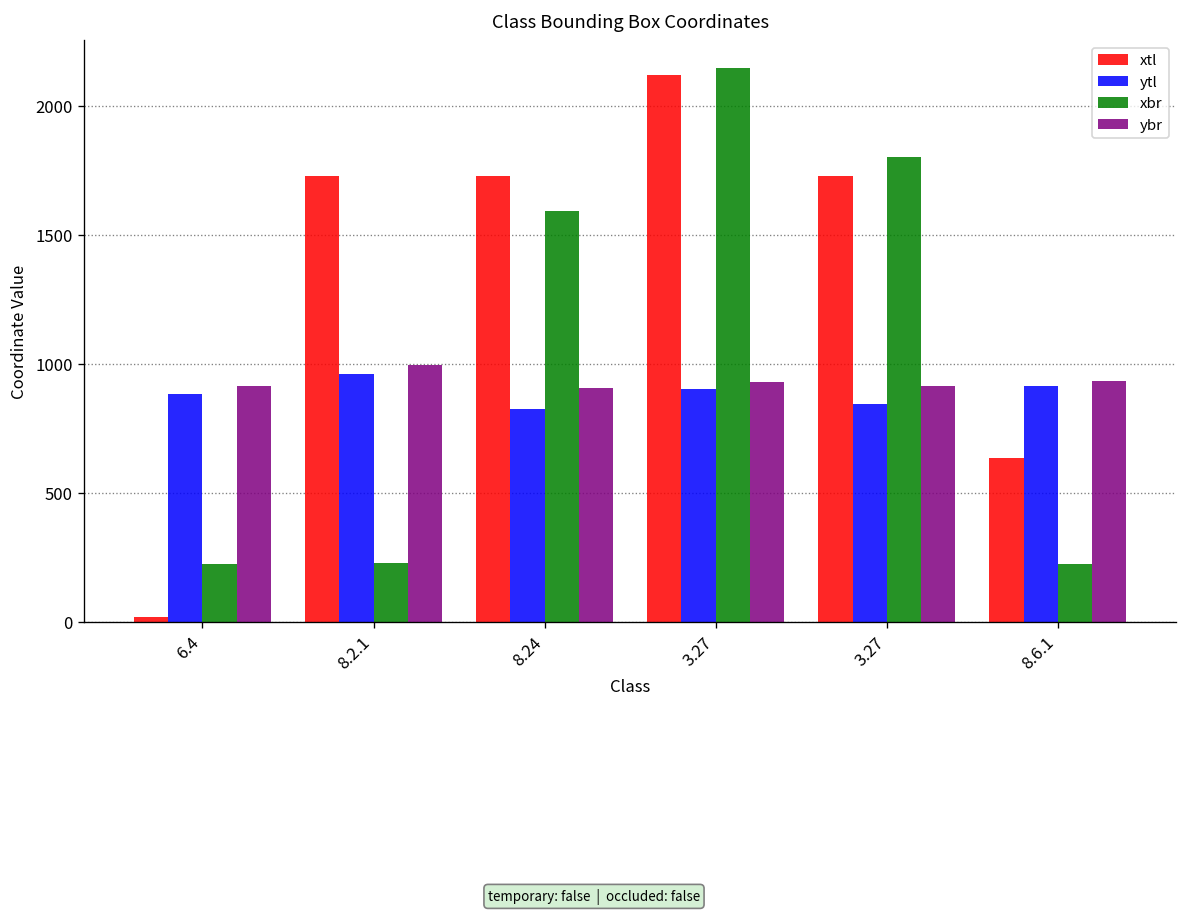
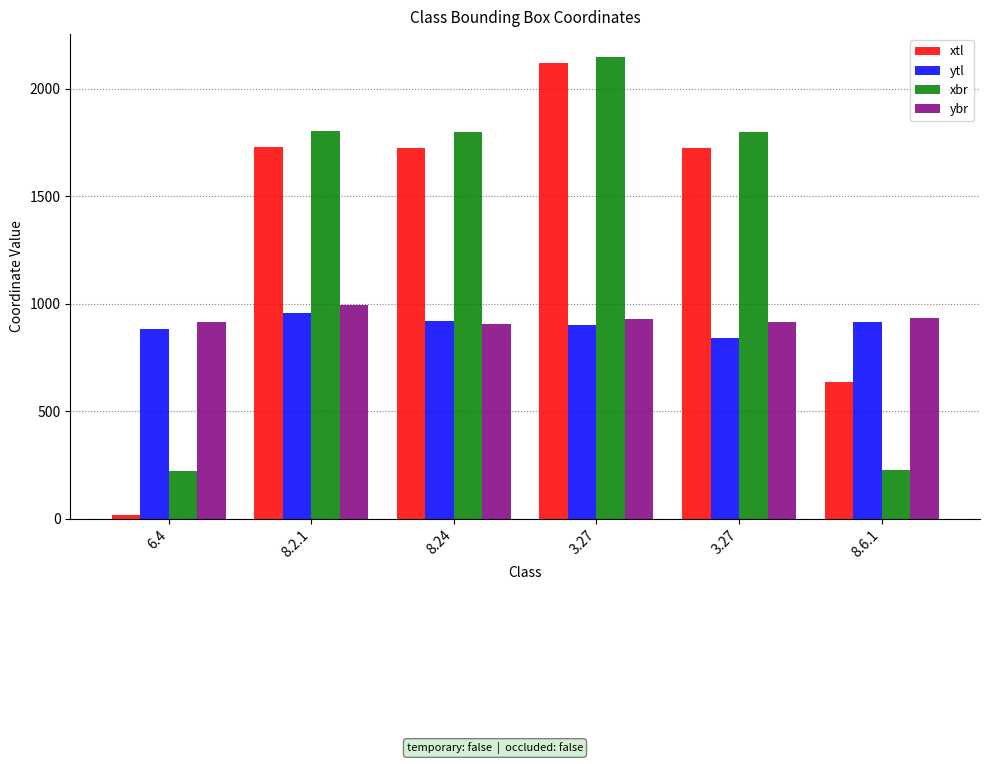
  {
    "xtl": {
      "6.4": 20,
      "8.2.1": 1730,
      "8.24": 1730,
      "8.6.1": 640
    },
    "ytl": {
      "6.4": 880,
      "8.2.1": 960,
-     "8.24": 820,
+     "8.24": 920,
      "8.6.1": 920
    },
    "xbr": {
      "6.4": 230,
-     "8.2.1": 230,
-     "8.24": 1590,
+     "8.2.1": 1800,
+     "8.24": 1800,
      "8.6.1": 230
    },
    "ybr": {
      "6.4": 920,
      "8.2.1": 990,
      "8.24": 910,
      "8.6.1": 930
    }
  }
